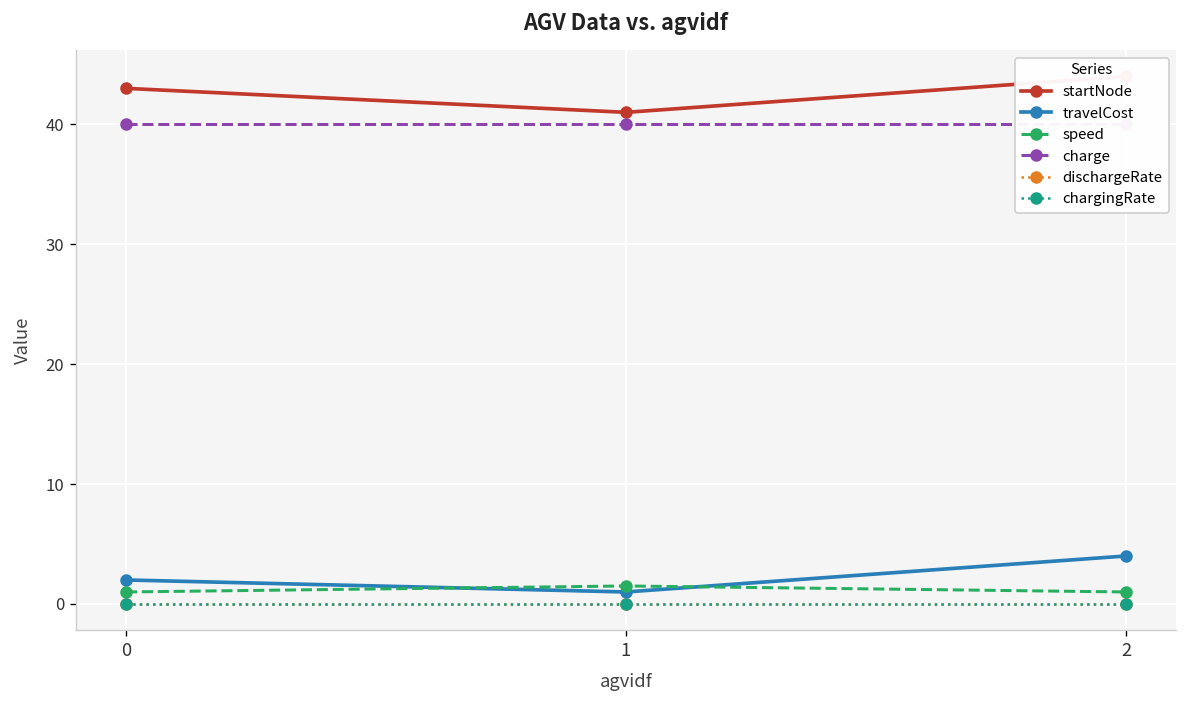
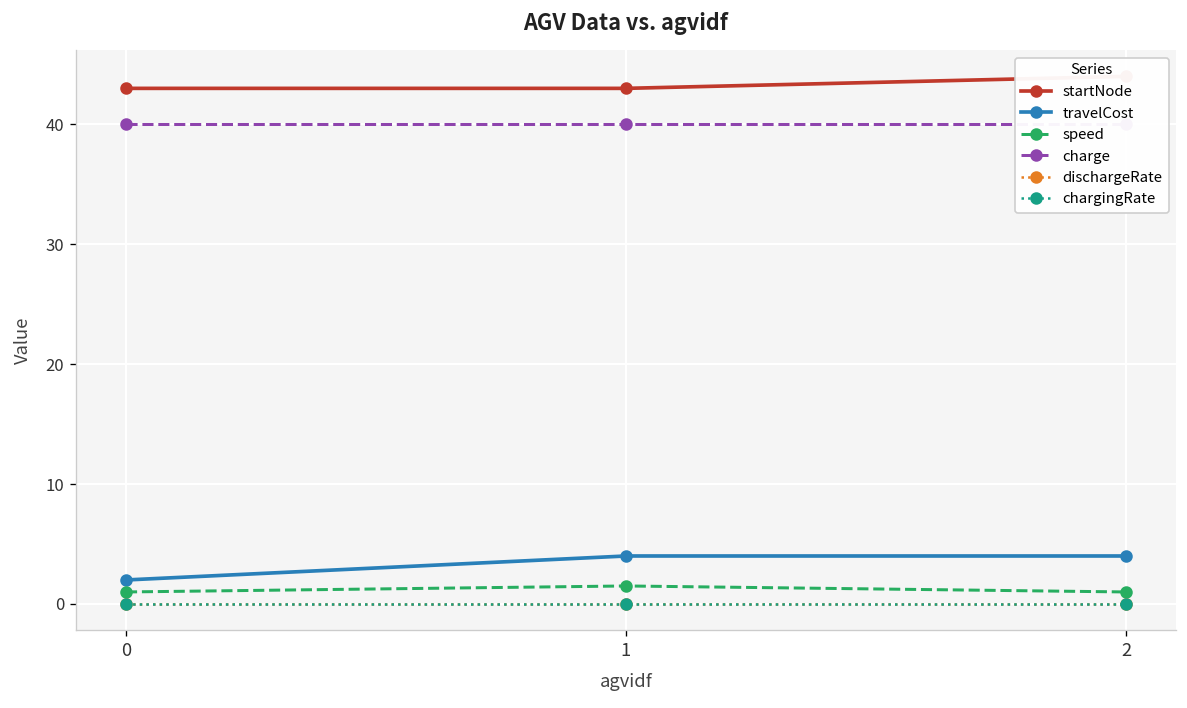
  {
    "startNode": {
      "0": 43,
-     "1": 41
+     "1": 43
    },
    "travelCost": {
      "0": 2,
-     "1": 1,
+     "1": 4,
      "2": 4
    },
    "charge": {
      "0": 40,
      "1": 40
    }
  }
